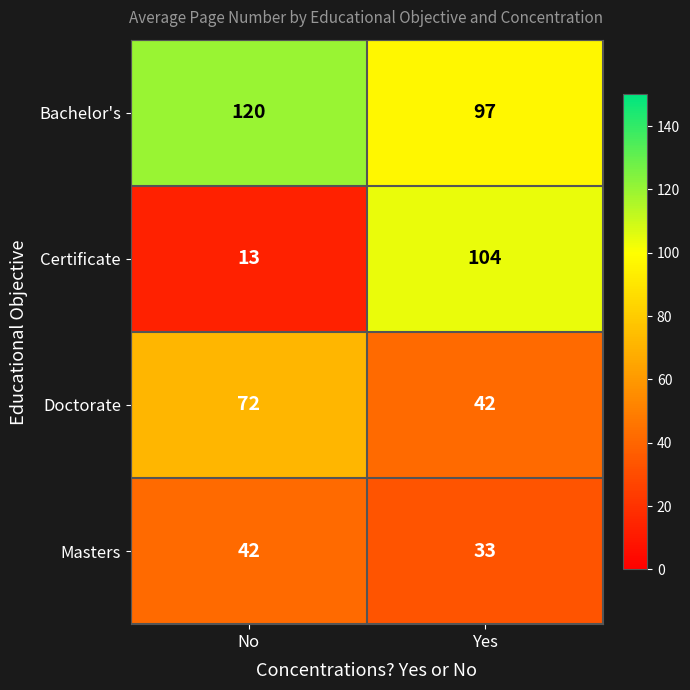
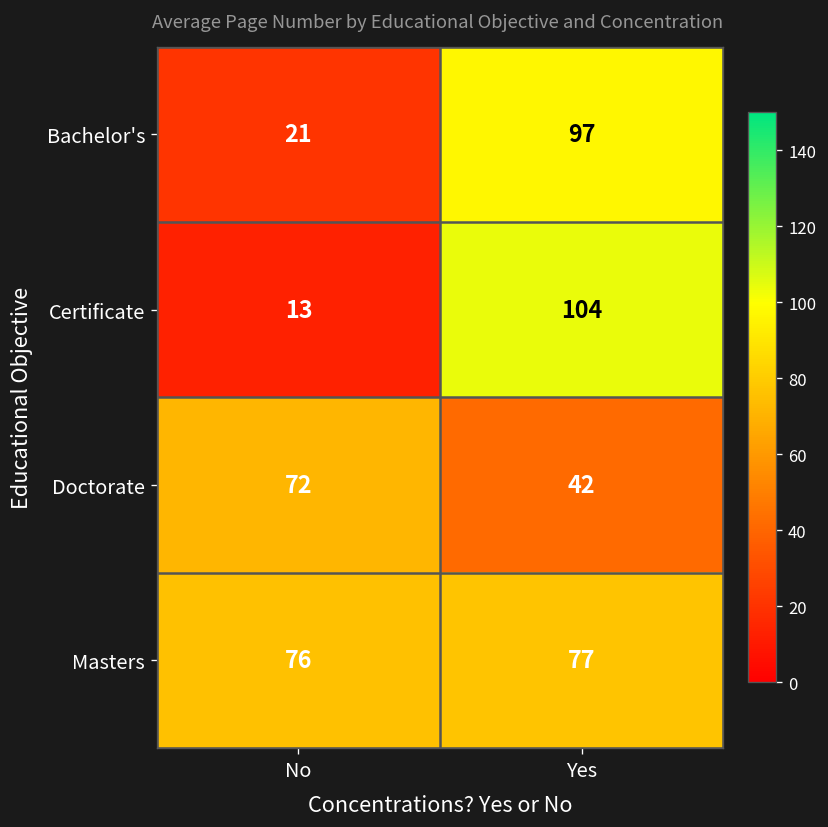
  {
    "Bachelor's": {
-     "No": 120,
+     "No": 21,
      "Yes": 97
    },
    "Certificate": {
      "No": 13,
      "Yes": 104
    },
    "Doctorate": {
      "No": 72,
      "Yes": 42
    },
    "Masters": {
-     "No": 42,
-     "Yes": 33
+     "No": 76,
+     "Yes": 77
    }
  }
